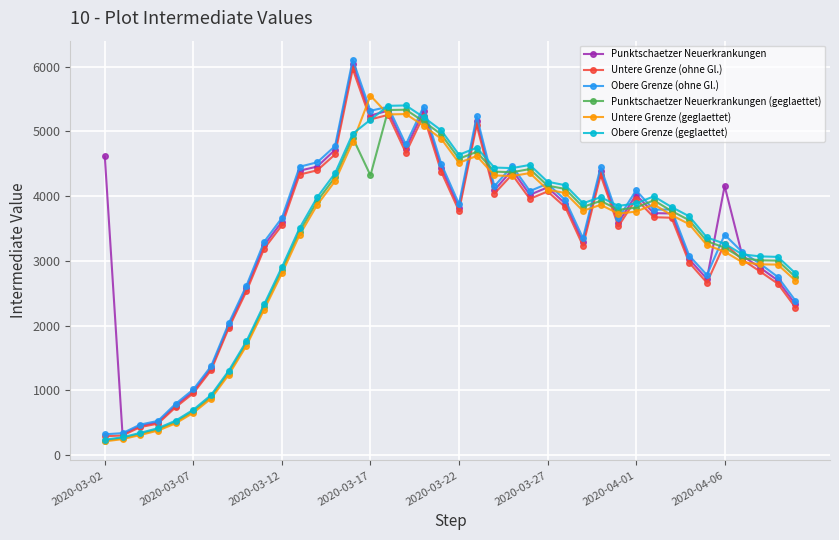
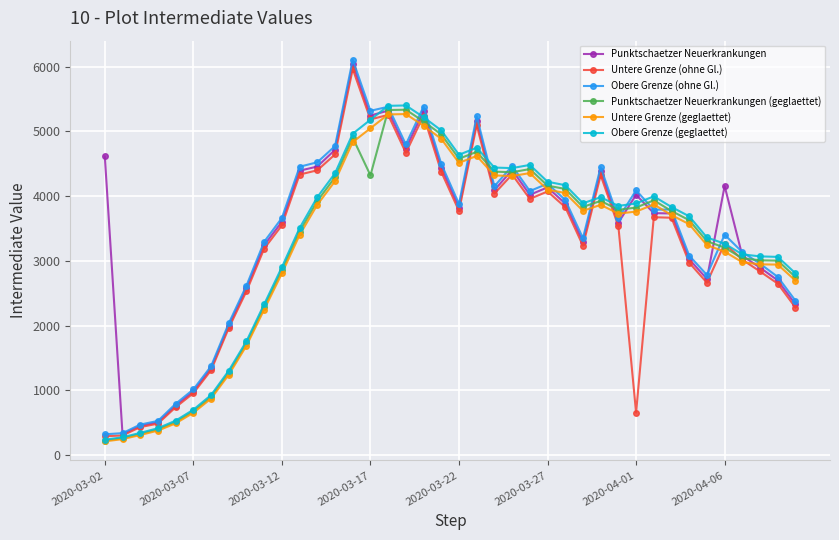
  {
    "Punktschaetzer Neuerkrankungen": {
      "2020-03-02": 4600,
      "2020-03-12": 3600,
      "2020-03-17": 5200,
      "2020-03-22": 3800,
      "2020-04-01": 4000,
      "2020-04-06": 4200
    },
    "Untere Grenze (ohne Gl.)": {
      "2020-03-12": 3600,
      "2020-03-22": 3800,
-     "2020-04-01": 4000
+     "2020-04-01": 700
    },
    "Punktschaetzer Neuerkrankungen (geglaettet)": {
      "2020-03-12": 2900,
      "2020-03-17": 4300,
      "2020-03-22": 4600,
      "2020-04-01": 3800,
      "2020-04-06": 3200
    },
    "Untere Grenze (geglaettet)": {
      "2020-03-12": 2800,
-     "2020-03-17": 5600,
+     "2020-03-17": 5000,
      "2020-03-22": 4500,
      "2020-04-01": 3800,
      "2020-04-06": 3100
    }
  }
